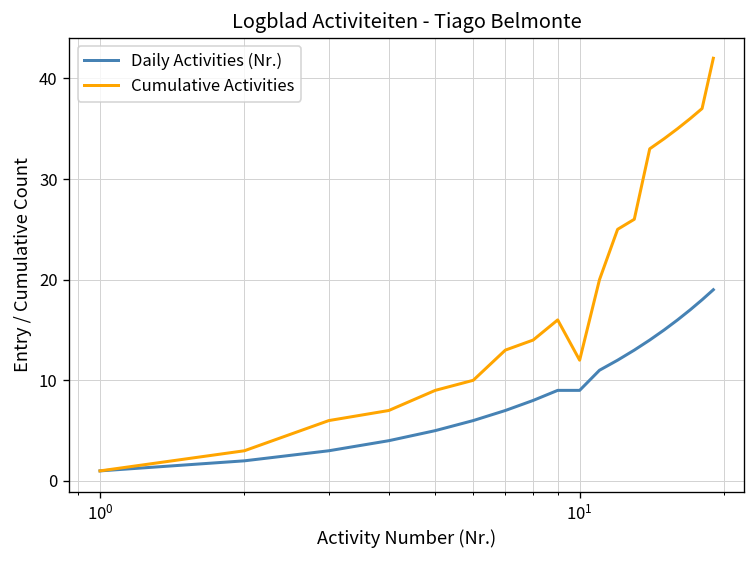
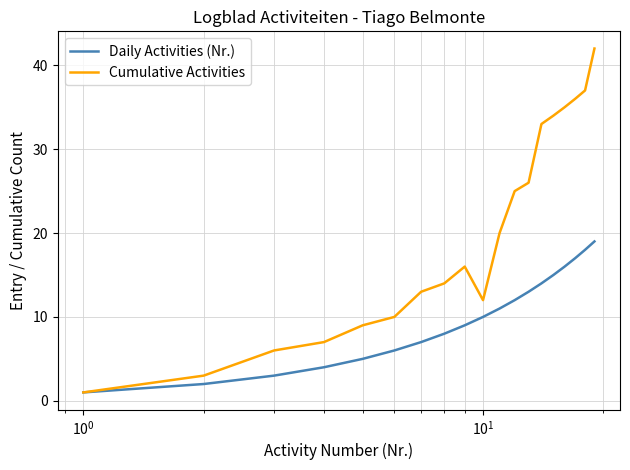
  {
    "Daily Activities (Nr.)": {
-     "10^1": 9
+     "10^1": 10
    },
    "Cumulative Activities": {
      "10^1": 12
    }
  }
